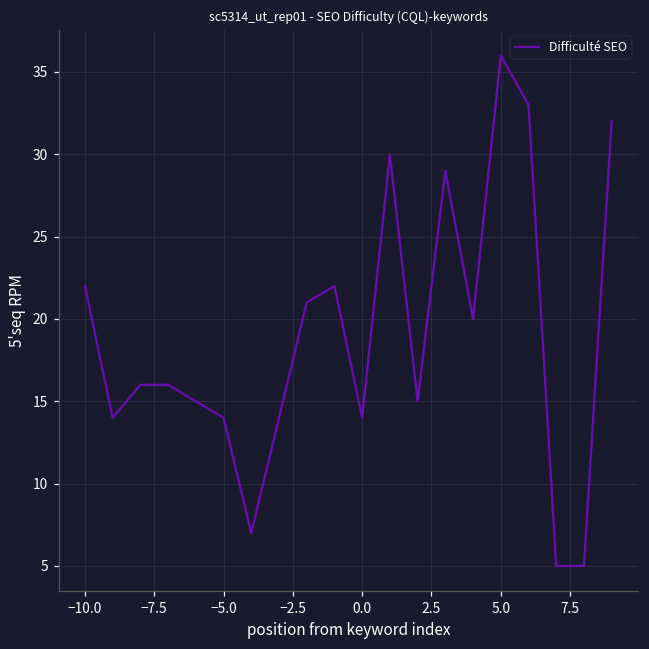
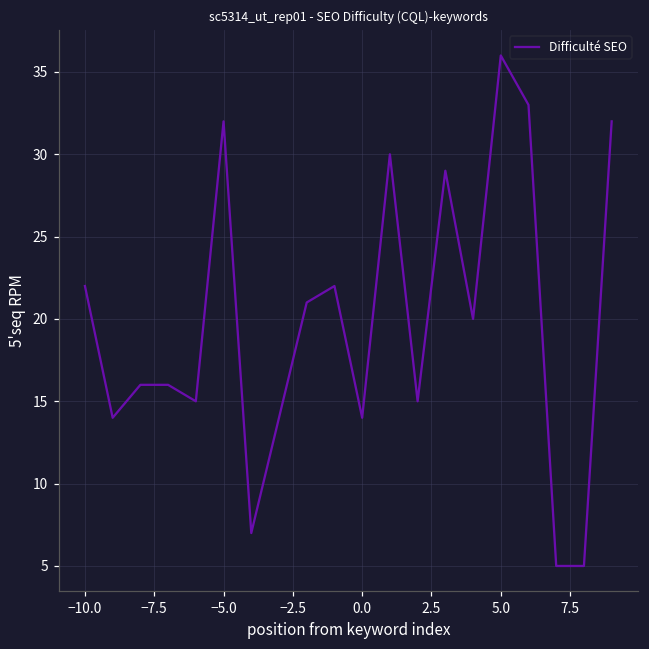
  {
    "−10.0": 22,
-   "−5.0": 14,
+   "−5.0": 32,
    "0.0": 14,
    "5.0": 36
  }
